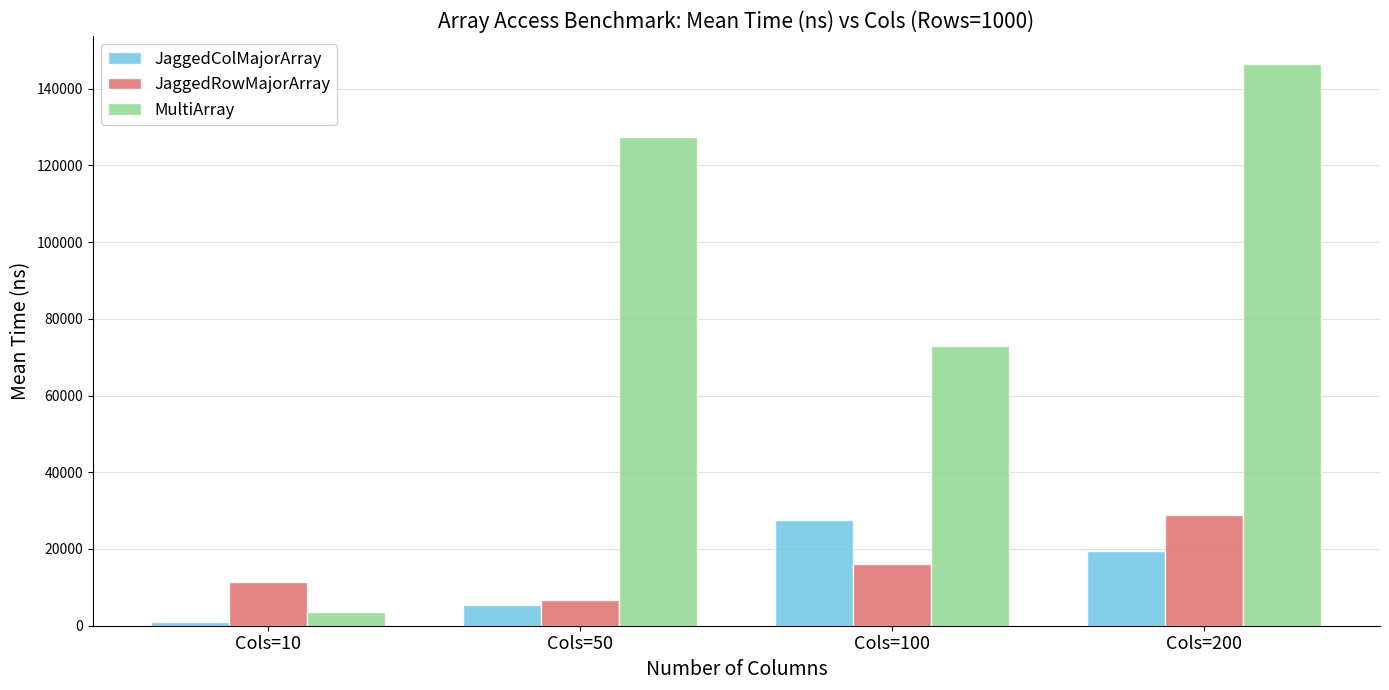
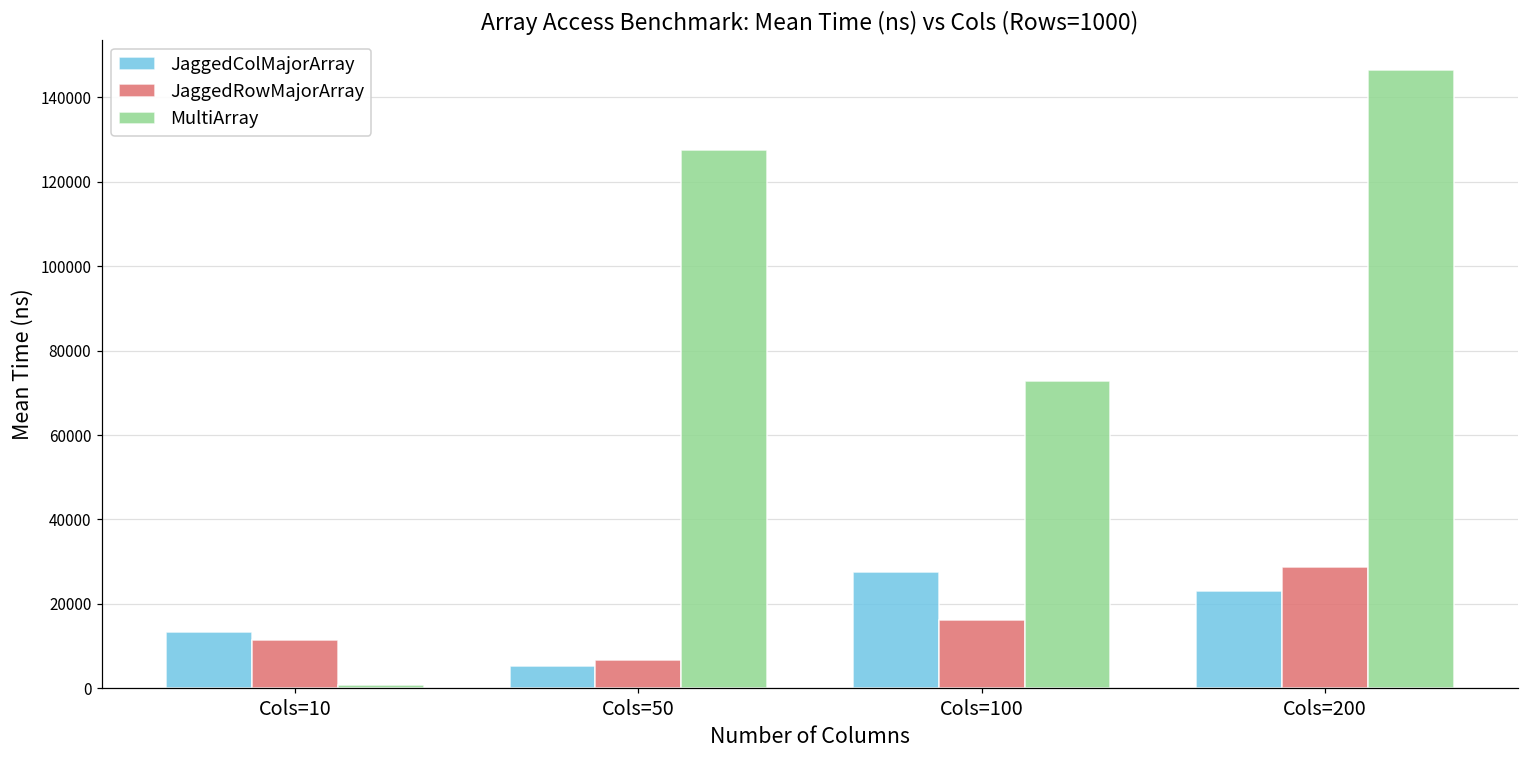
  {
    "JaggedColMajorArray": {
-     "Cols=10": 1000,
+     "Cols=10": 13000,
      "Cols=50": 5000,
      "Cols=100": 27000,
-     "Cols=200": 19000
+     "Cols=200": 23000
    },
    "JaggedRowMajorArray": {
      "Cols=10": 11000,
      "Cols=50": 7000,
      "Cols=100": 16000,
      "Cols=200": 29000
    },
    "MultiArray": {
-     "Cols=10": 4000,
+     "Cols=10": 1000,
      "Cols=50": 127000,
      "Cols=100": 73000,
      "Cols=200": 146000
    }
  }
